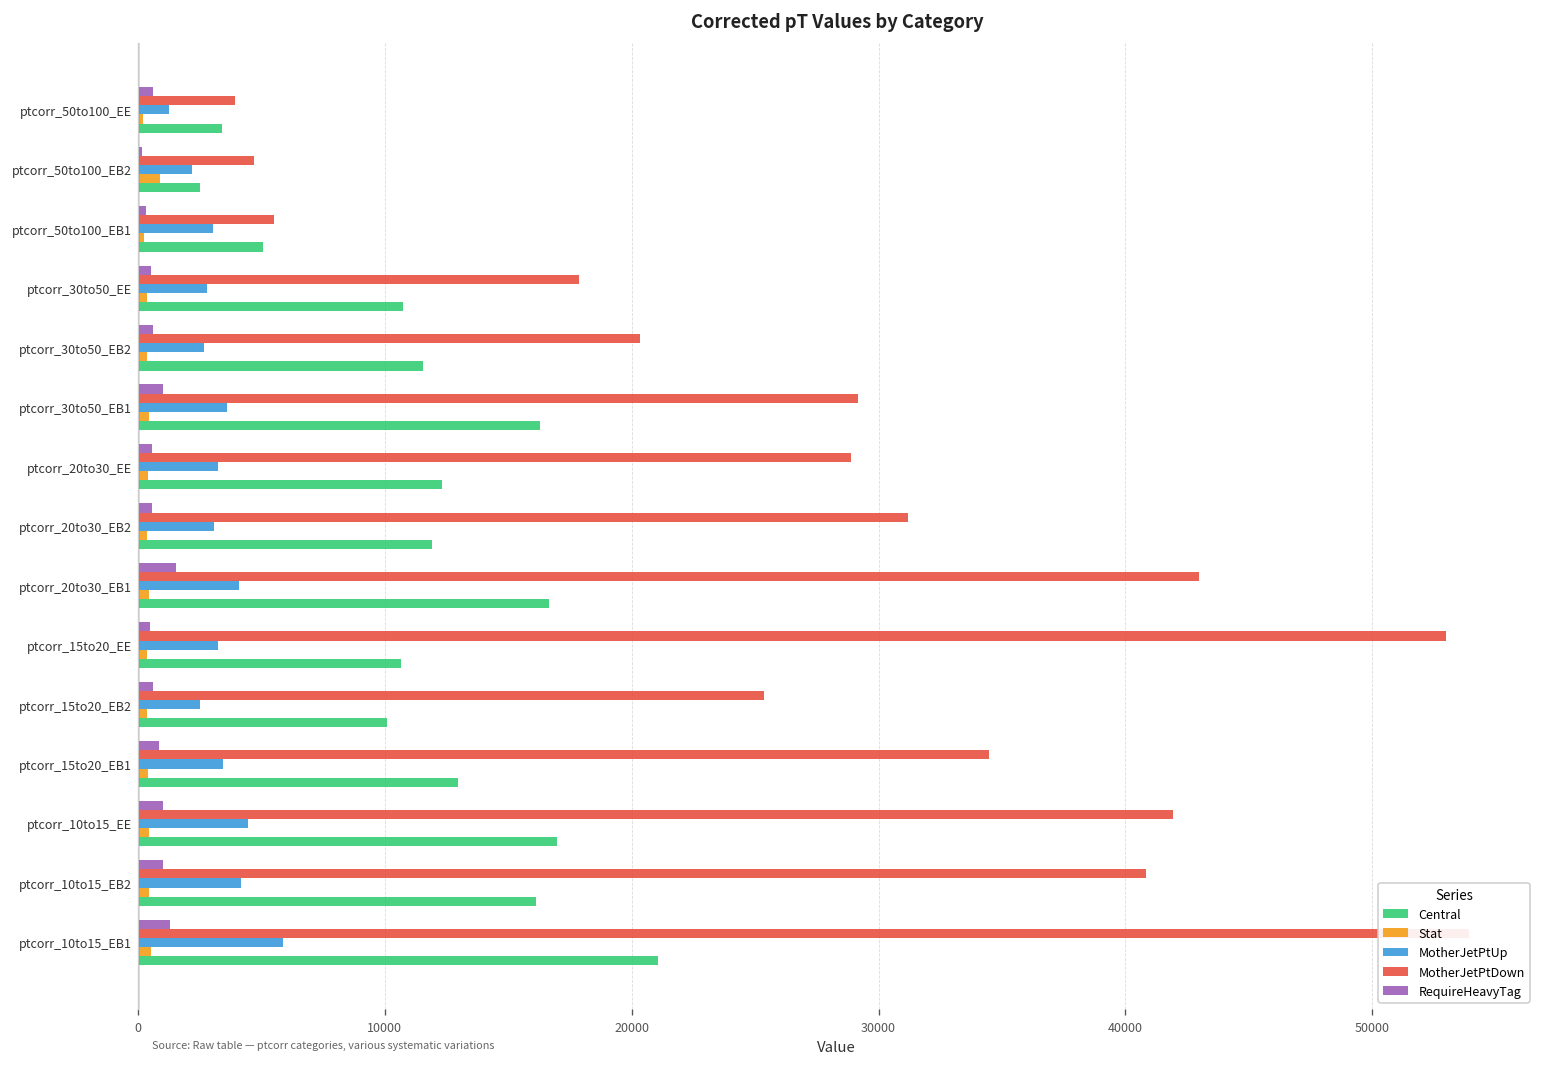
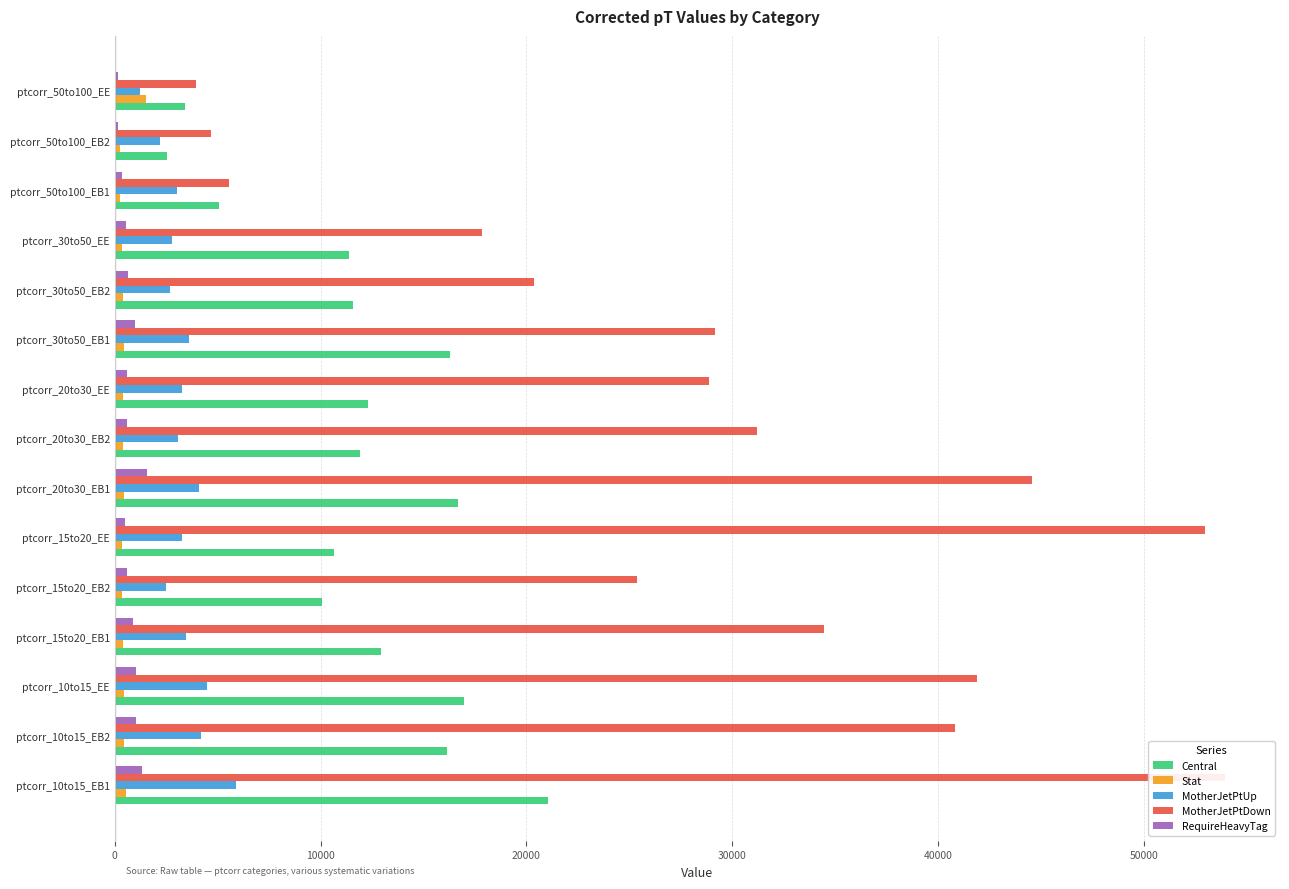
  {
    "Central": {
      "ptcorr_50to100_EE": 3400,
      "ptcorr_50to100_EB2": 2500,
      "ptcorr_50to100_EB1": 5100,
-     "ptcorr_30to50_EE": 10700,
+     "ptcorr_30to50_EE": 11400,
      "ptcorr_30to50_EB2": 11600,
      "ptcorr_30to50_EB1": 16300,
      "ptcorr_20to30_EE": 12300,
      "ptcorr_20to30_EB2": 11900,
      "ptcorr_20to30_EB1": 16700,
      "ptcorr_15to20_EE": 10700,
      "ptcorr_15to20_EB2": 10100,
      "ptcorr_15to20_EB1": 13000,
      "ptcorr_10to15_EE": 17000,
      "ptcorr_10to15_EB2": 16100,
      "ptcorr_10to15_EB1": 21100
    },
    "Stat": {
-     "ptcorr_50to100_EE": 200,
-     "ptcorr_50to100_EB2": 900,
+     "ptcorr_50to100_EE": 1500,
+     "ptcorr_50to100_EB2": 200,
      "ptcorr_50to100_EB1": 300,
      "ptcorr_30to50_EE": 400,
      "ptcorr_30to50_EB2": 400,
      "ptcorr_30to50_EB1": 500,
      "ptcorr_20to30_EE": 400,
      "ptcorr_20to30_EB2": 400,
      "ptcorr_20to30_EB1": 500,
      "ptcorr_15to20_EE": 400,
      "ptcorr_15to20_EB2": 400,
      "ptcorr_15to20_EB1": 400,
      "ptcorr_10to15_EE": 500,
      "ptcorr_10to15_EB2": 500,
      "ptcorr_10to15_EB1": 500
    },
    "MotherJetPtUp": {
      "ptcorr_50to100_EE": 1200,
      "ptcorr_50to100_EB2": 2200,
      "ptcorr_50to100_EB1": 3000,
      "ptcorr_30to50_EE": 2800,
      "ptcorr_30to50_EB2": 2700,
      "ptcorr_30to50_EB1": 3600,
      "ptcorr_20to30_EE": 3300,
      "ptcorr_20to30_EB2": 3100,
      "ptcorr_20to30_EB1": 4100,
      "ptcorr_15to20_EE": 3300,
      "ptcorr_15to20_EB2": 2500,
      "ptcorr_15to20_EB1": 3500,
      "ptcorr_10to15_EE": 4500,
      "ptcorr_10to15_EB2": 4200,
      "ptcorr_10to15_EB1": 5900
    },
    "MotherJetPtDown": {
      "ptcorr_50to100_EE": 3900,
      "ptcorr_50to100_EB2": 4700,
      "ptcorr_50to100_EB1": 5500,
      "ptcorr_30to50_EE": 17900,
      "ptcorr_30to50_EB2": 20400,
      "ptcorr_30to50_EB1": 29200,
      "ptcorr_20to30_EE": 28900,
      "ptcorr_20to30_EB2": 31200,
-     "ptcorr_20to30_EB1": 43000,
+     "ptcorr_20to30_EB1": 44600,
      "ptcorr_15to20_EE": 53000,
      "ptcorr_15to20_EB2": 25400,
      "ptcorr_15to20_EB1": 34500,
      "ptcorr_10to15_EE": 41900,
      "ptcorr_10to15_EB2": 40800
    },
    "RequireHeavyTag": {
-     "ptcorr_50to100_EE": 600,
+     "ptcorr_50to100_EE": 200,
      "ptcorr_50to100_EB2": 200,
      "ptcorr_50to100_EB1": 300,
      "ptcorr_30to50_EE": 600,
      "ptcorr_30to50_EB2": 600,
      "ptcorr_30to50_EB1": 1000,
      "ptcorr_20to30_EE": 600,
      "ptcorr_20to30_EB2": 600,
      "ptcorr_20to30_EB1": 1600,
      "ptcorr_15to20_EE": 500,
      "ptcorr_15to20_EB2": 600,
      "ptcorr_15to20_EB1": 900,
      "ptcorr_10to15_EE": 1000,
      "ptcorr_10to15_EB2": 1000,
      "ptcorr_10to15_EB1": 1300
    }
  }
